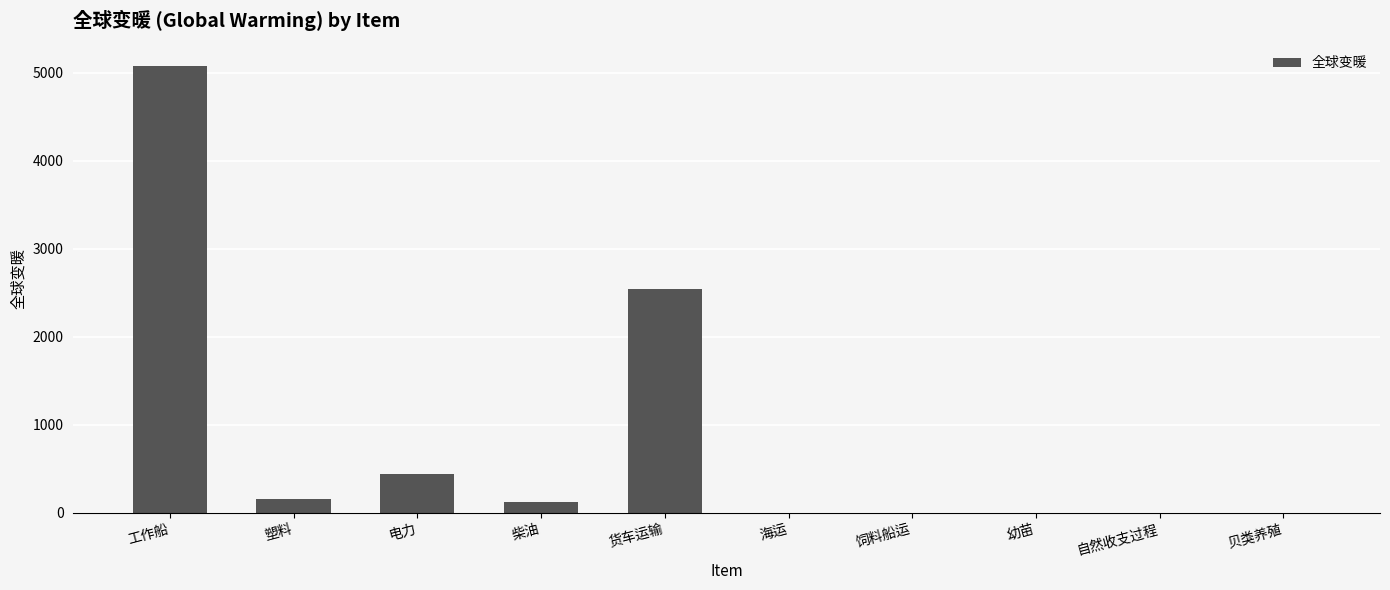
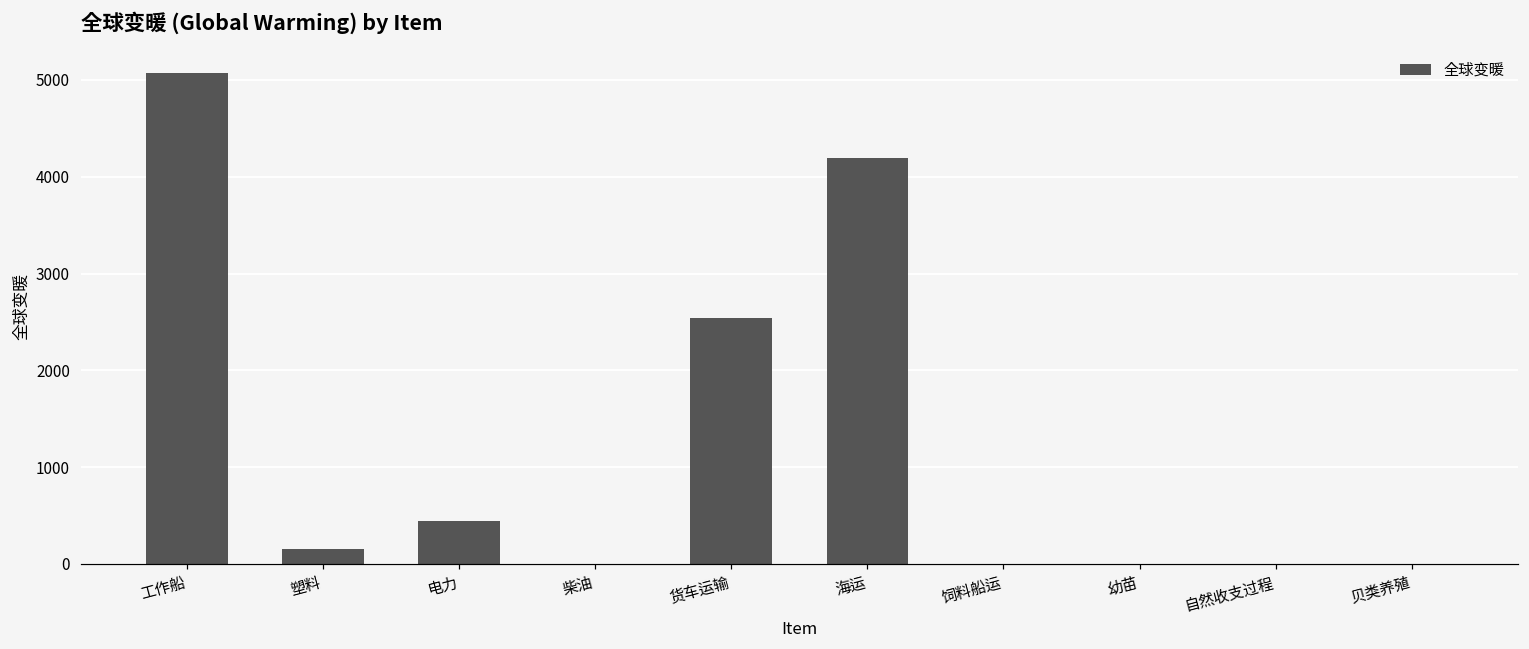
  {
    "工作船": 5100,
    "塑料": 200,
    "电力": 400,
-   "柴油": 100,
+   "柴油": 0,
    "货车运输": 2500,
-   "海运": 0,
+   "海运": 4200,
    "自然收支过程": 0,
    "贝类养殖": 0
  }
